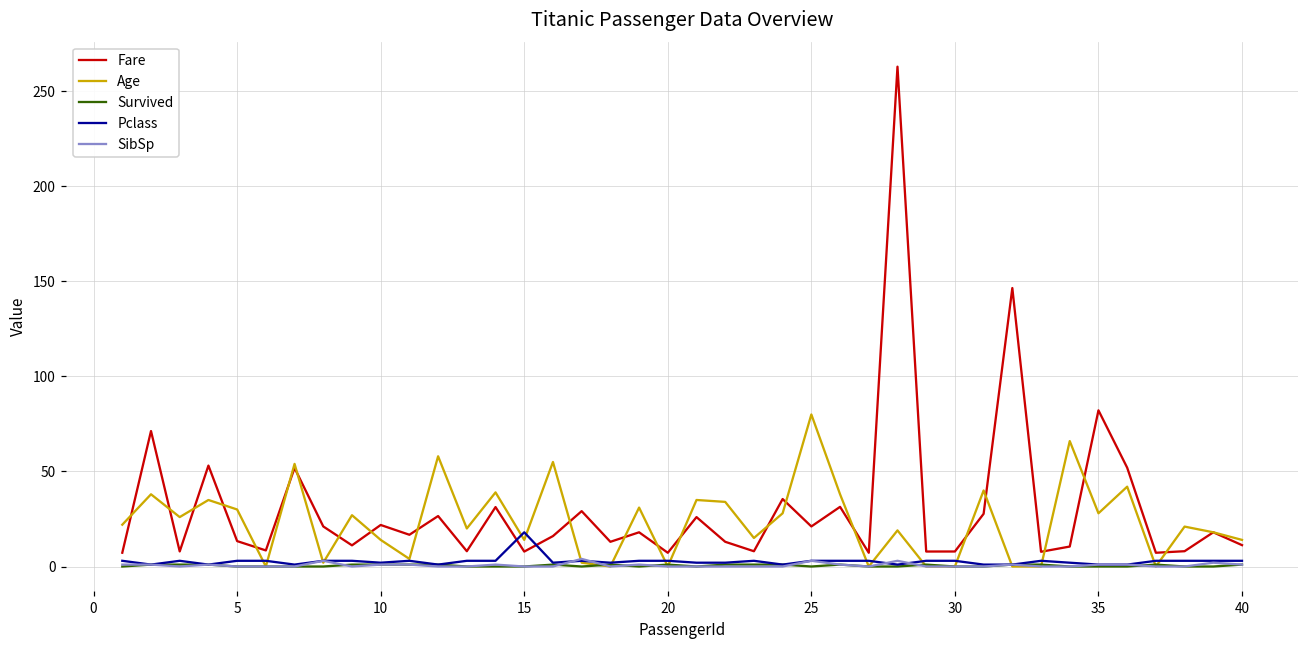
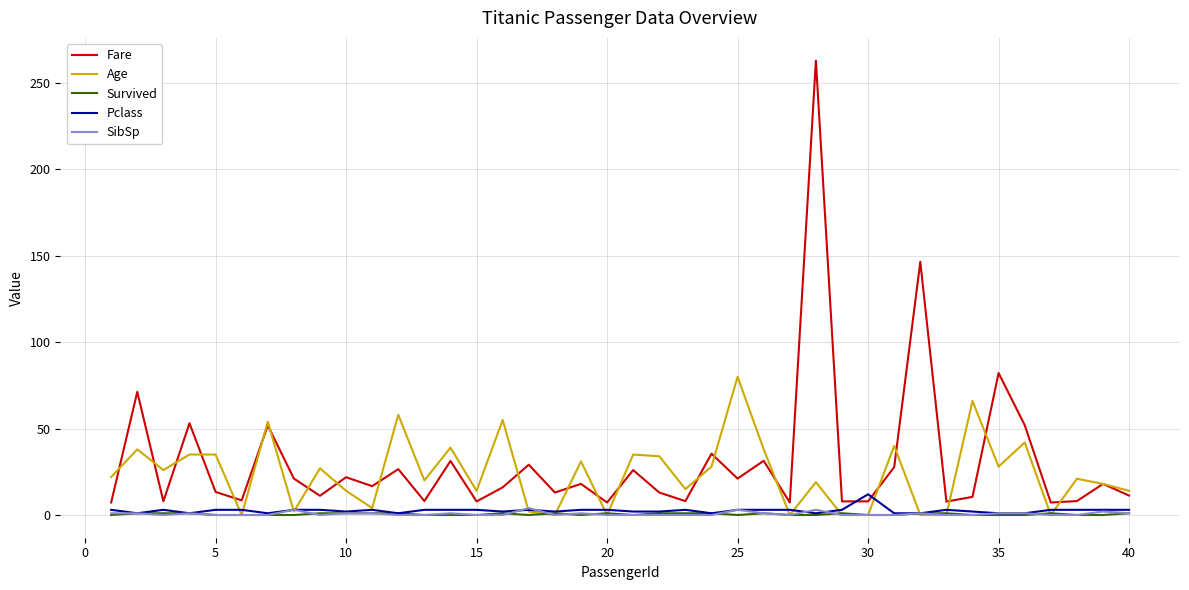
  {
    "Fare": {
      "5": 13,
      "10": 22,
      "15": 8,
      "20": 7,
      "25": 21,
      "30": 8,
      "35": 82,
      "40": 11
    },
    "Age": {
-     "5": 30,
+     "5": 35,
      "10": 14,
      "15": 14,
      "25": 80,
      "35": 28,
      "40": 14
    },
    "Survived": {
      "25": 0
    },
    "Pclass": {
      "5": 3,
-     "15": 18,
+     "15": 3,
      "20": 3,
-     "30": 3,
+     "30": 12,
      "40": 3
    }
  }
